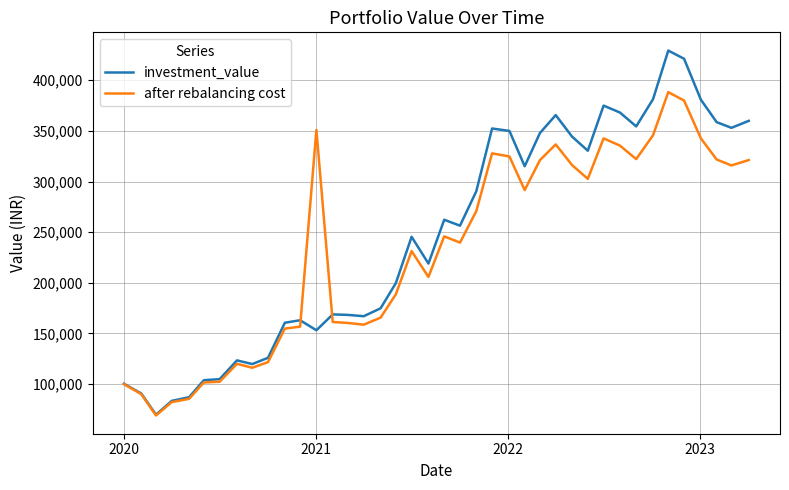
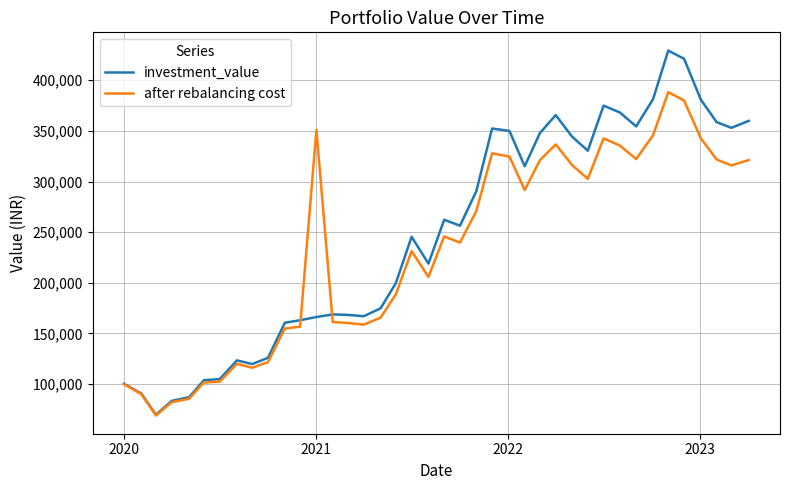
  {
    "investment_value": {
-     "2021": "153,000"
+     "2021": "166,000"
    },
    "after rebalancing cost": {
      "2021": "351,000"
    }
  }
